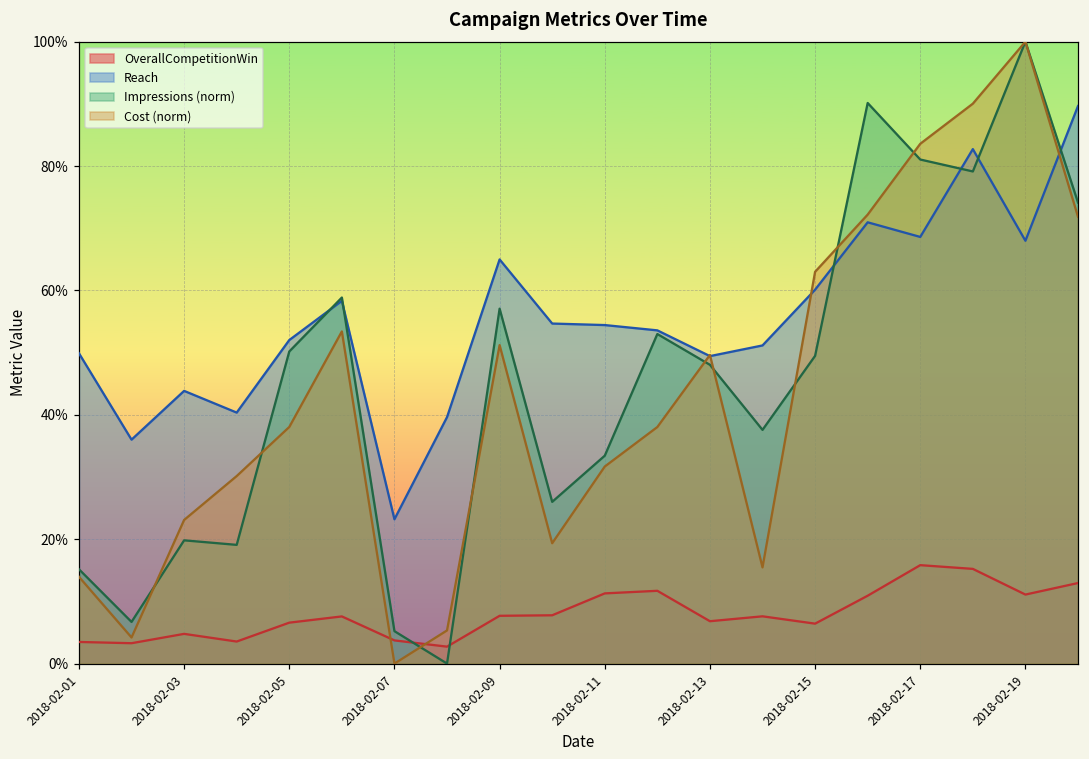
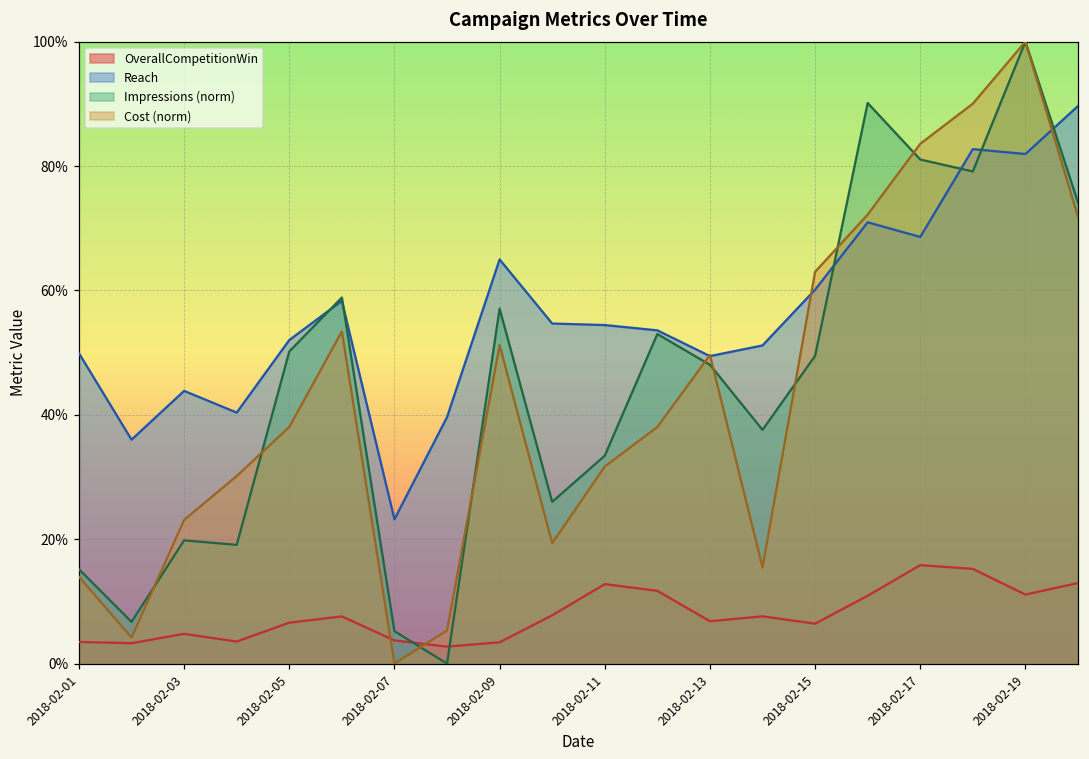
  {
    "OverallCompetitionWin": {
      "2018-02-01": "3%",
      "2018-02-03": "5%",
      "2018-02-05": "7%",
      "2018-02-07": "4%",
-     "2018-02-09": "8%",
-     "2018-02-11": "11%",
+     "2018-02-09": "3%",
+     "2018-02-11": "13%",
      "2018-02-13": "7%",
      "2018-02-15": "6%",
      "2018-02-17": "16%",
      "2018-02-19": "11%"
    },
    "Reach": {
      "2018-02-01": "50%",
      "2018-02-03": "44%",
      "2018-02-05": "52%",
      "2018-02-07": "23%",
      "2018-02-09": "65%",
      "2018-02-11": "54%",
      "2018-02-15": "60%",
      "2018-02-17": "69%",
-     "2018-02-19": "68%"
+     "2018-02-19": "82%"
    },
    "Impressions (norm)": {
      "2018-02-01": "15%",
      "2018-02-03": "20%",
      "2018-02-05": "50%",
      "2018-02-07": "5%",
      "2018-02-09": "57%",
      "2018-02-11": "33%",
      "2018-02-13": "48%",
      "2018-02-15": "49%",
      "2018-02-17": "81%"
    },
    "Cost (norm)": {
      "2018-02-01": "14%",
      "2018-02-03": "23%",
      "2018-02-05": "38%",
      "2018-02-07": "0%",
      "2018-02-09": "51%",
      "2018-02-11": "32%",
      "2018-02-15": "63%",
      "2018-02-17": "84%"
    }
  }
